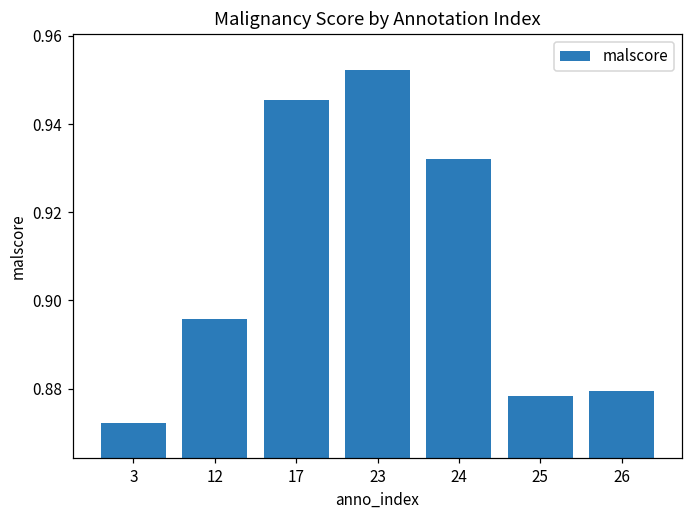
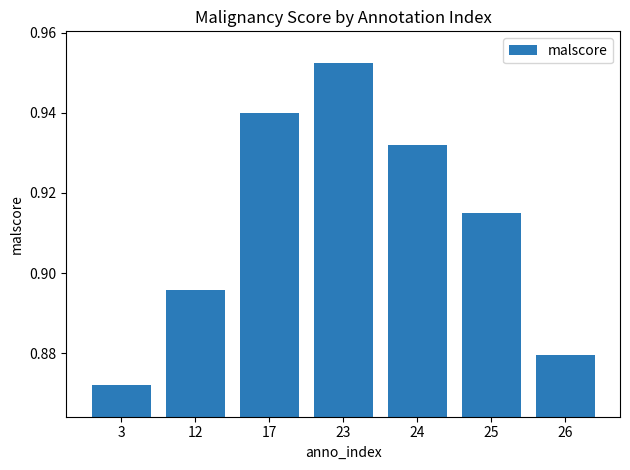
  {
    "3": 0.872,
    "12": 0.896,
-   "17": 0.945,
+   "17": 0.940,
    "23": 0.952,
    "24": 0.932,
-   "25": 0.878,
+   "25": 0.915,
    "26": 0.880
  }
